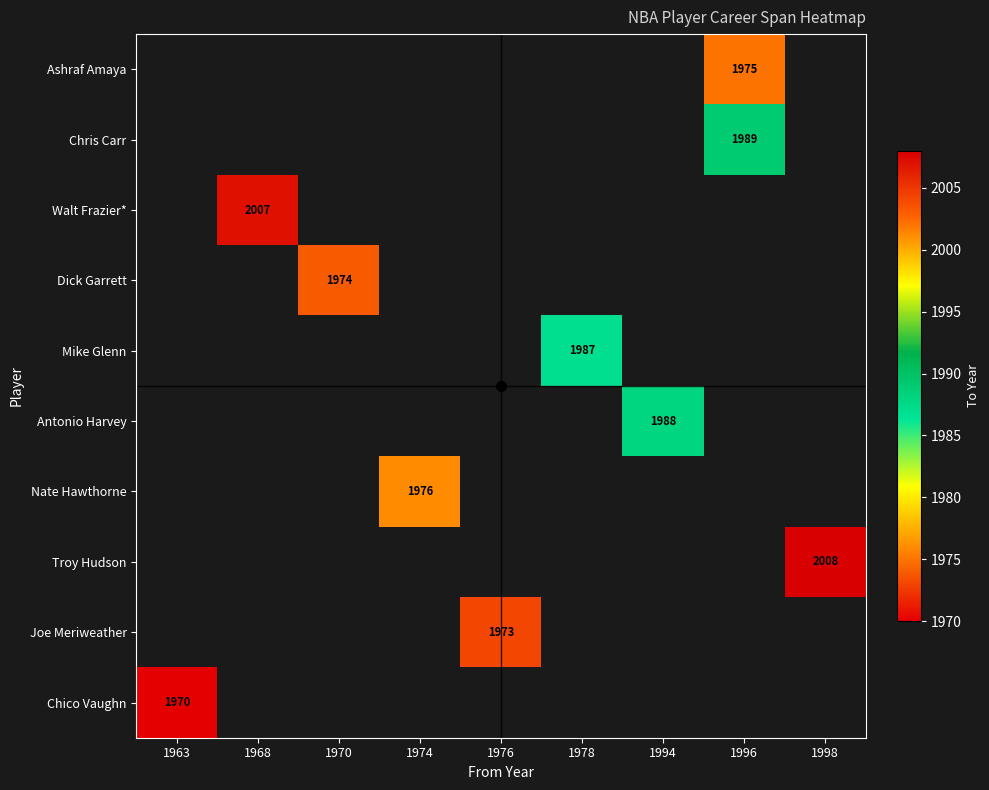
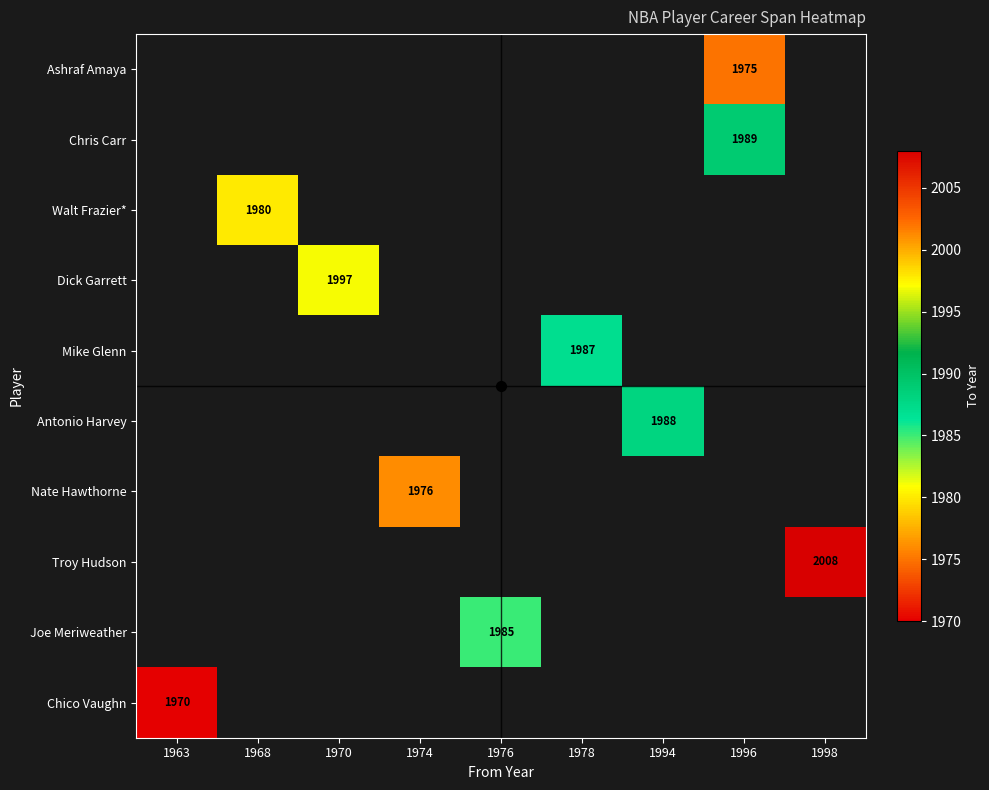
  {
    "Ashraf Amaya": {
      "1996": 1975
    },
    "Chris Carr": {
      "1996": 1989
    },
    "Walt Frazier*": {
-     "1968": 2007
+     "1968": 1980
    },
    "Dick Garrett": {
-     "1970": 1974
+     "1970": 1997
    },
    "Mike Glenn": {
      "1978": 1987
    },
    "Antonio Harvey": {
      "1994": 1988
    },
    "Nate Hawthorne": {
      "1974": 1976
    },
    "Troy Hudson": {
      "1998": 2008
    },
    "Joe Meriweather": {
-     "1976": 1973
+     "1976": 1985
    },
    "Chico Vaughn": {
      "1963": 1970
    }
  }
